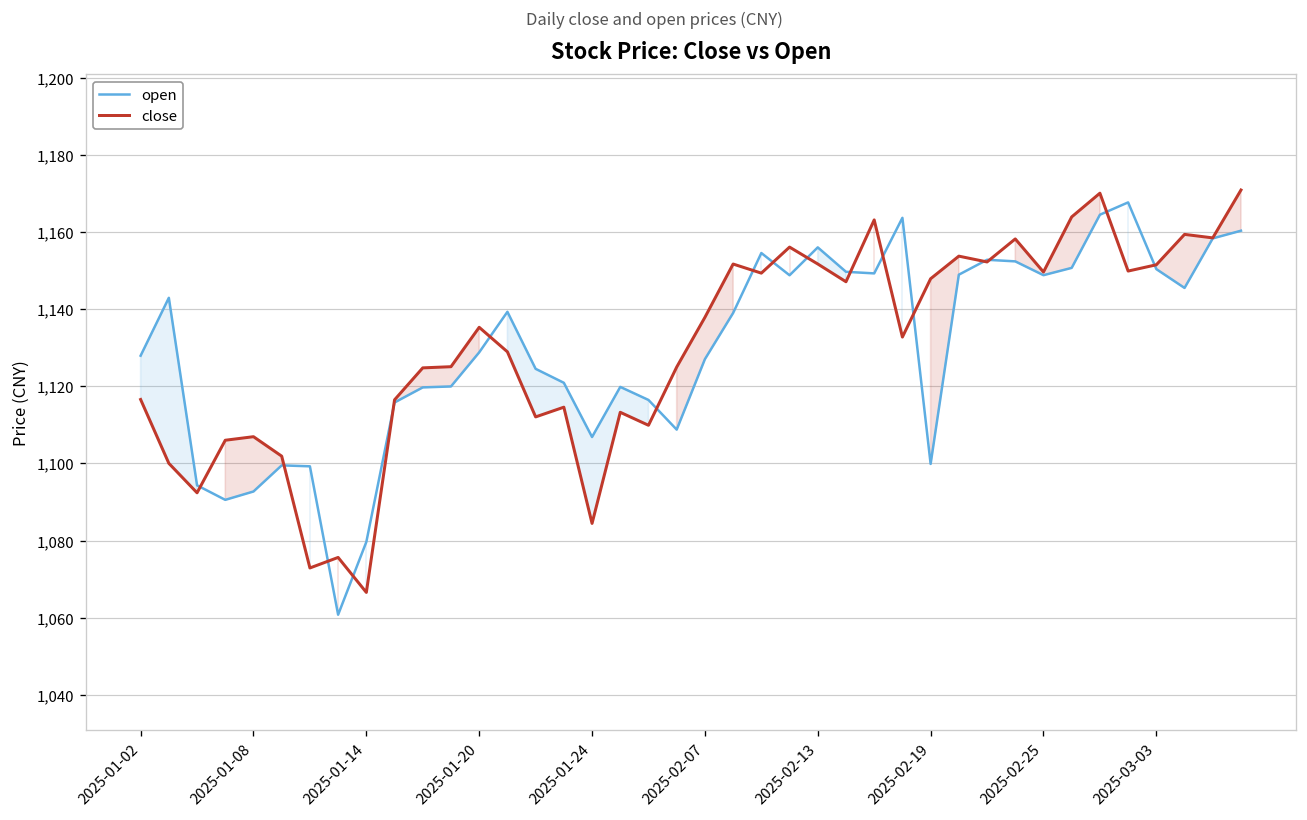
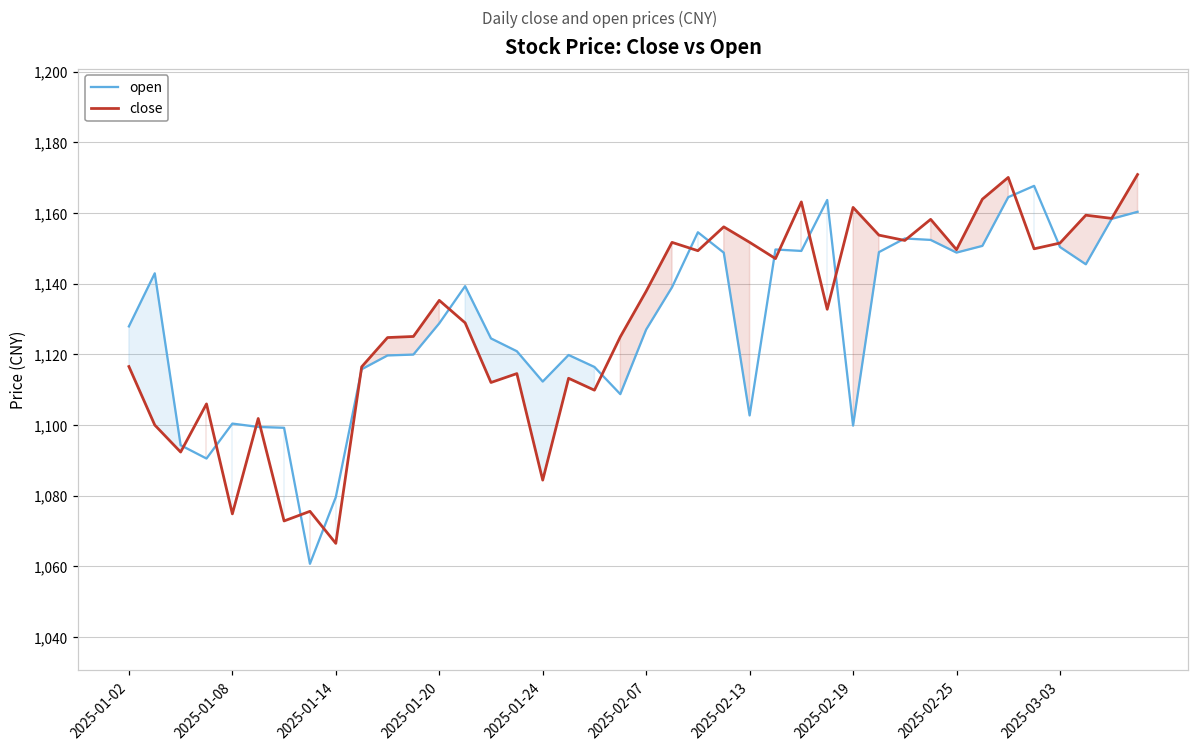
  {
    "open": {
      "2025-01-02": "1,128",
-     "2025-01-08": "1,093",
+     "2025-01-08": "1,100",
      "2025-01-14": "1,080",
      "2025-01-20": "1,129",
-     "2025-01-24": "1,107",
+     "2025-01-24": "1,112",
      "2025-02-07": "1,127",
-     "2025-02-13": "1,156",
+     "2025-02-13": "1,103",
      "2025-02-19": "1,100",
      "2025-02-25": "1,149",
      "2025-03-03": "1,150"
    },
    "close": {
      "2025-01-02": "1,117",
-     "2025-01-08": "1,107",
+     "2025-01-08": "1,075",
      "2025-01-14": "1,067",
      "2025-01-20": "1,135",
      "2025-01-24": "1,084",
      "2025-02-07": "1,138",
      "2025-02-13": "1,152",
-     "2025-02-19": "1,148",
+     "2025-02-19": "1,162",
      "2025-02-25": "1,150",
      "2025-03-03": "1,152"
    }
  }
